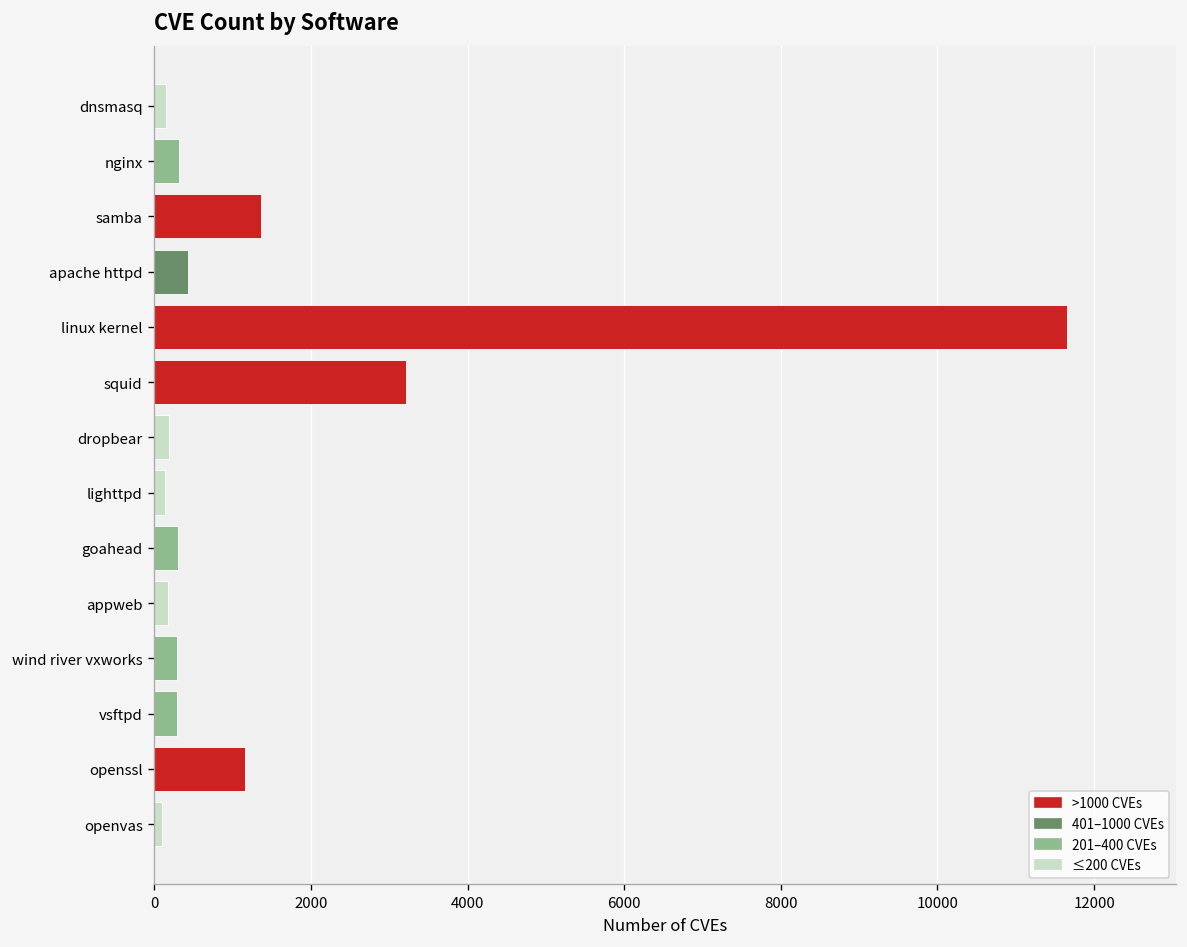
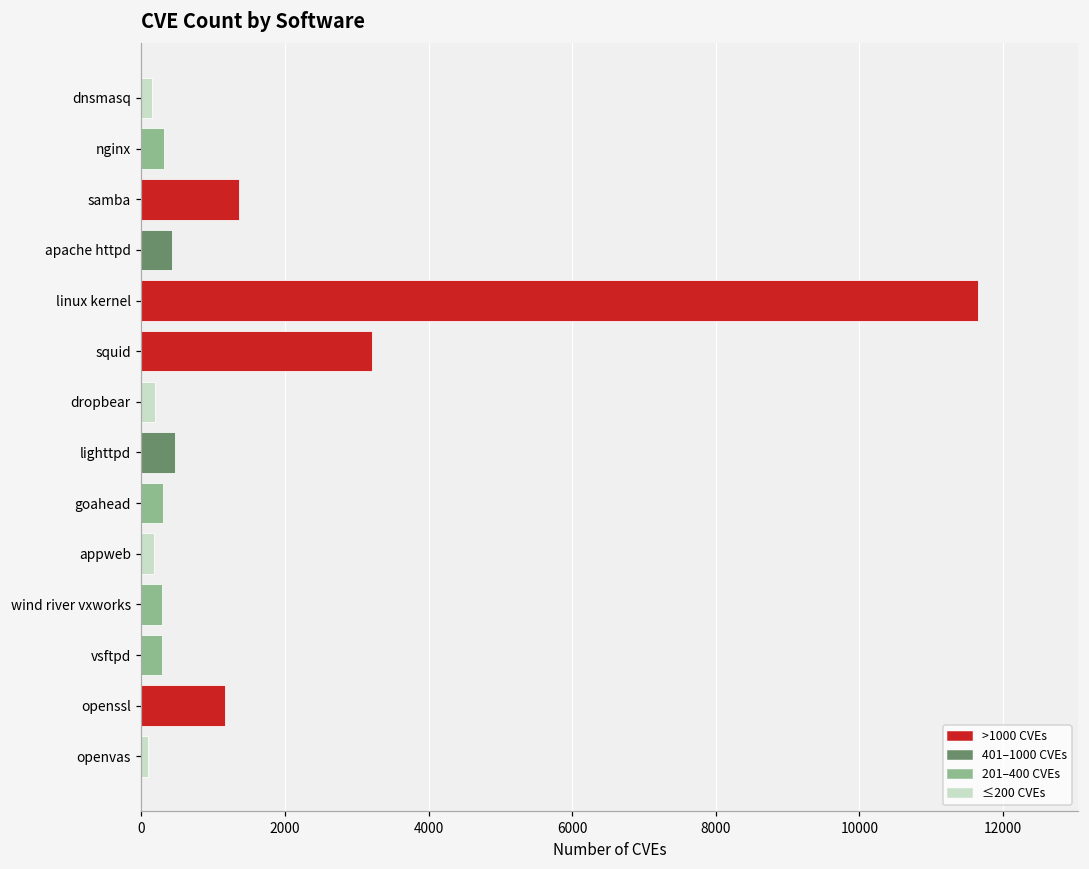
  {
    "dnsmasq": 200,
    "nginx": 300,
    "samba": 1400,
    "apache httpd": 400,
    "linux kernel": 11600,
    "squid": 3200,
    "dropbear": 200,
-   "lighttpd": 100,
+   "lighttpd": 500,
    "goahead": 300,
    "appweb": 200,
    "wind river vxworks": 300,
    "vsftpd": 300,
    "openssl": 1200,
    "openvas": 100
  }
